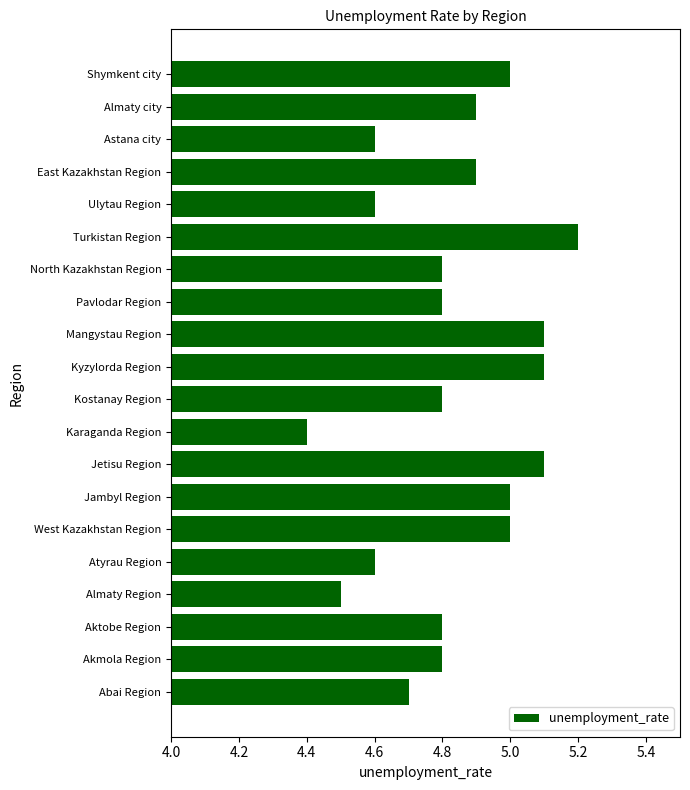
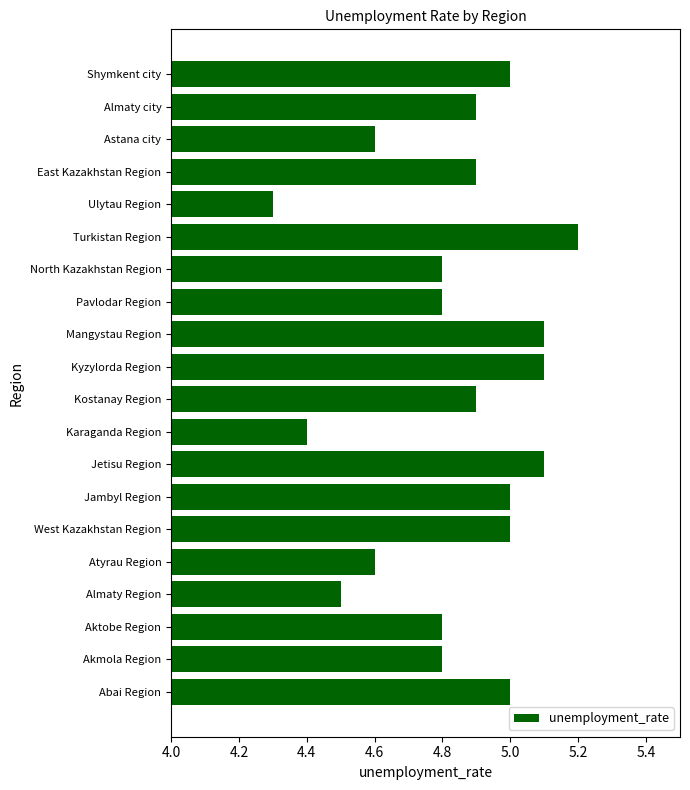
  {
    "Shymkent city": 5.0,
    "Almaty city": 4.9,
    "Astana city": 4.6,
    "East Kazakhstan Region": 4.9,
-   "Ulytau Region": 4.6,
+   "Ulytau Region": 4.3,
    "Turkistan Region": 5.2,
    "North Kazakhstan Region": 4.8,
    "Pavlodar Region": 4.8,
    "Mangystau Region": 5.1,
    "Kyzylorda Region": 5.1,
-   "Kostanay Region": 4.8,
+   "Kostanay Region": 4.9,
    "Karaganda Region": 4.4,
    "Jetisu Region": 5.1,
    "Jambyl Region": 5.0,
    "West Kazakhstan Region": 5.0,
    "Atyrau Region": 4.6,
    "Almaty Region": 4.5,
    "Aktobe Region": 4.8,
    "Akmola Region": 4.8,
-   "Abai Region": 4.7
+   "Abai Region": 5.0
  }
